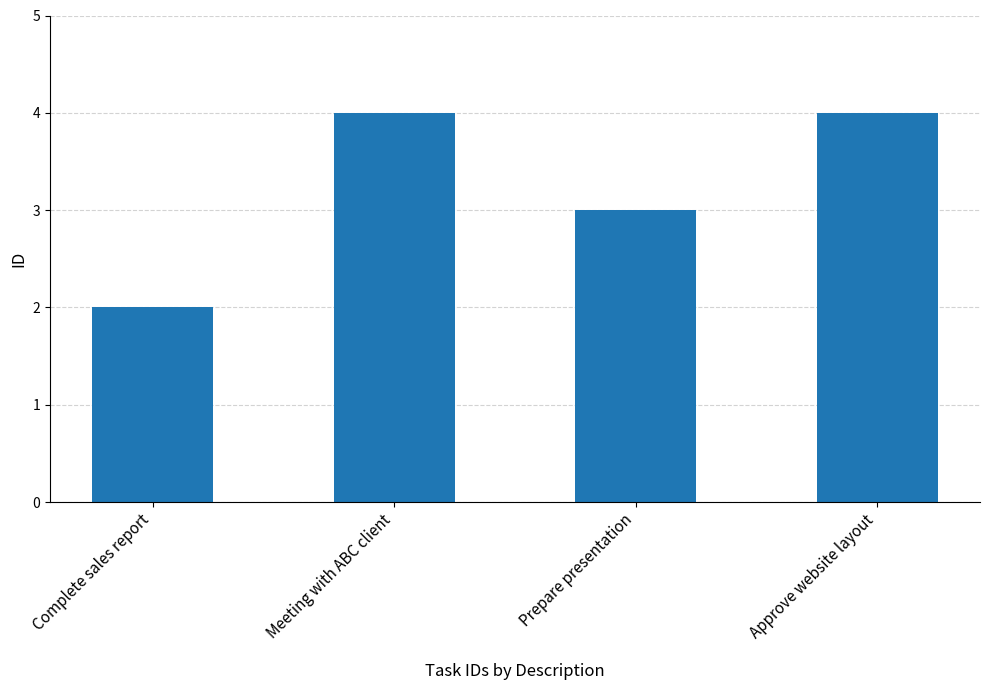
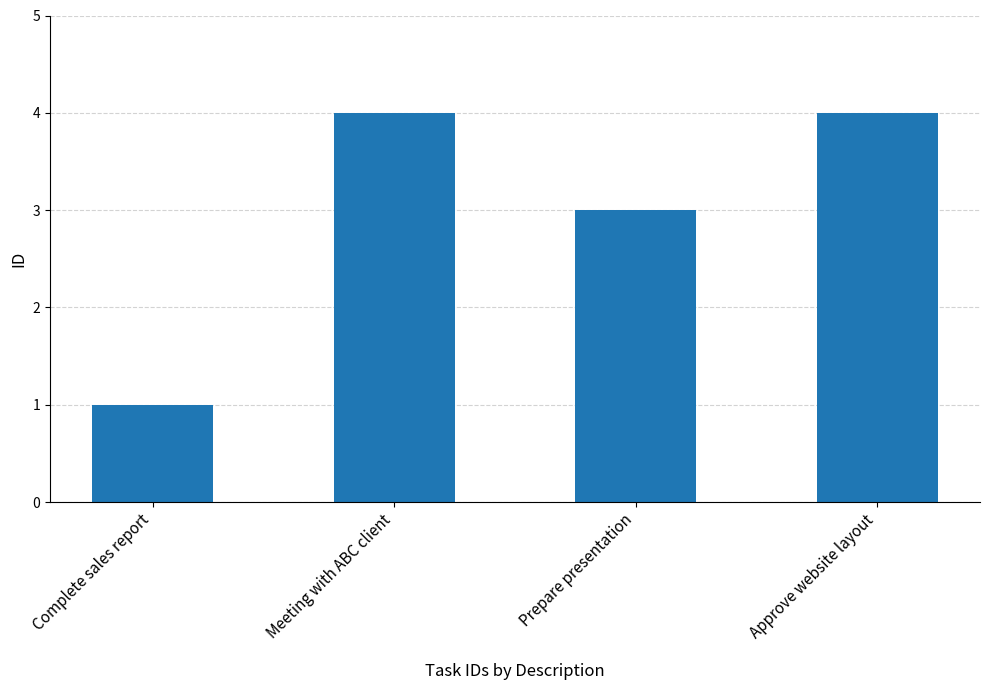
  {
-   "Complete sales report": 2,
+   "Complete sales report": 1,
    "Meeting with ABC client": 4,
    "Prepare presentation": 3,
    "Approve website layout": 4
  }
